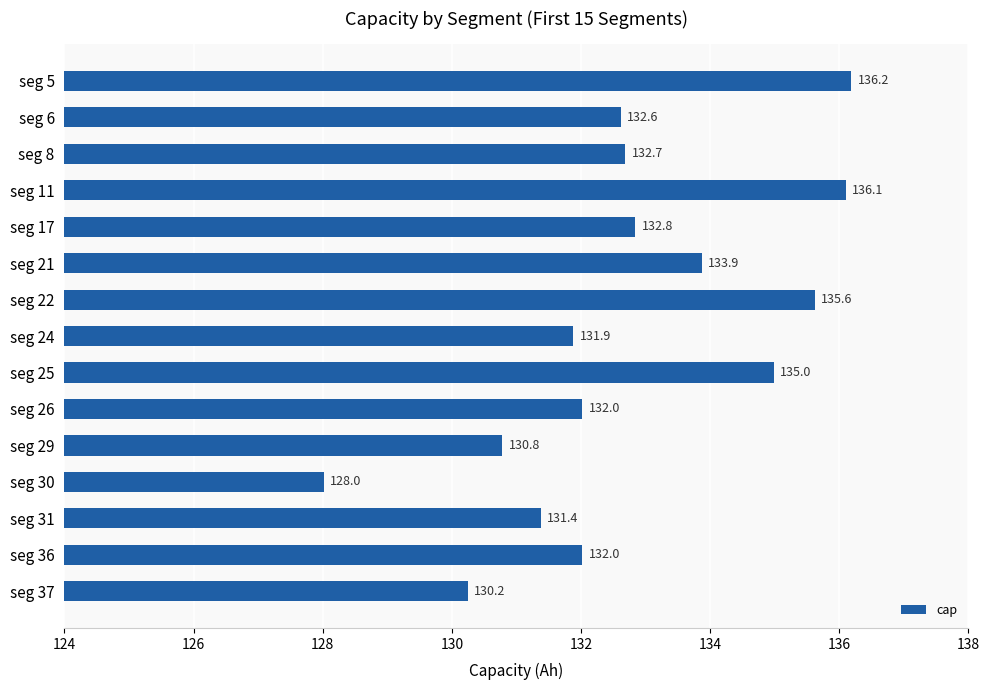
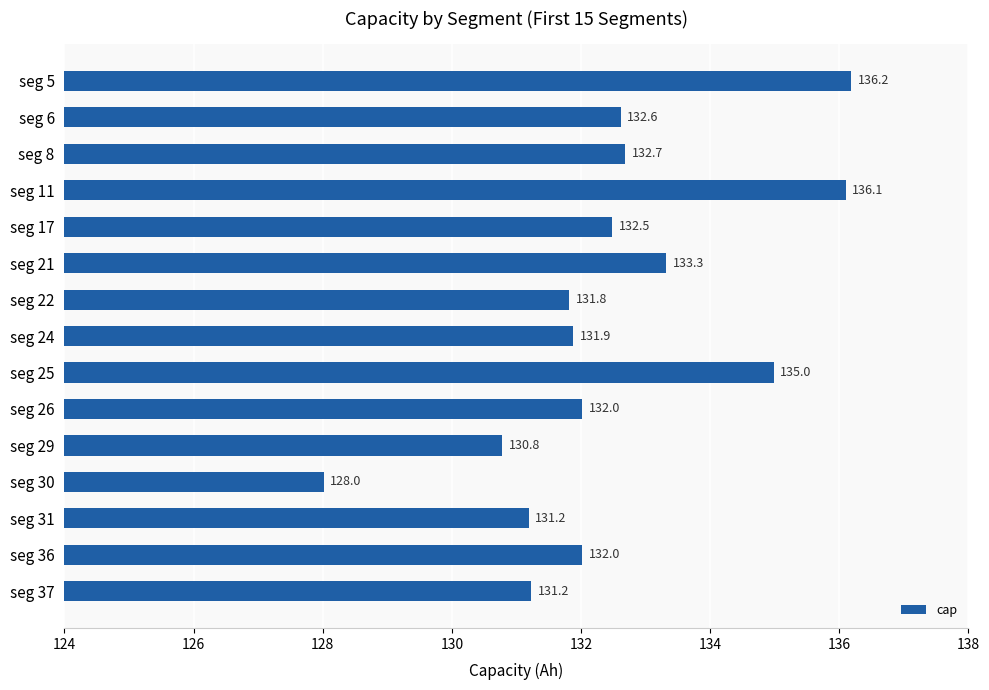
  {
    "seg 5": 136.2,
    "seg 6": 132.6,
    "seg 8": 132.7,
    "seg 11": 136.1,
-   "seg 17": 132.8,
-   "seg 21": 133.9,
-   "seg 22": 135.6,
+   "seg 17": 132.5,
+   "seg 21": 133.3,
+   "seg 22": 131.8,
    "seg 24": 131.9,
    "seg 25": 135.0,
    "seg 26": 132.0,
    "seg 29": 130.8,
    "seg 30": 128.0,
-   "seg 31": 131.4,
+   "seg 31": 131.2,
    "seg 36": 132.0,
-   "seg 37": 130.2
+   "seg 37": 131.2
  }
